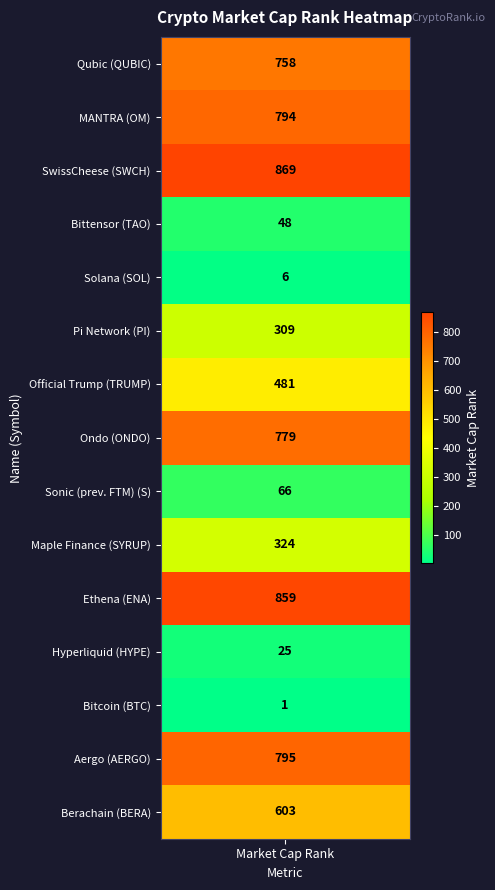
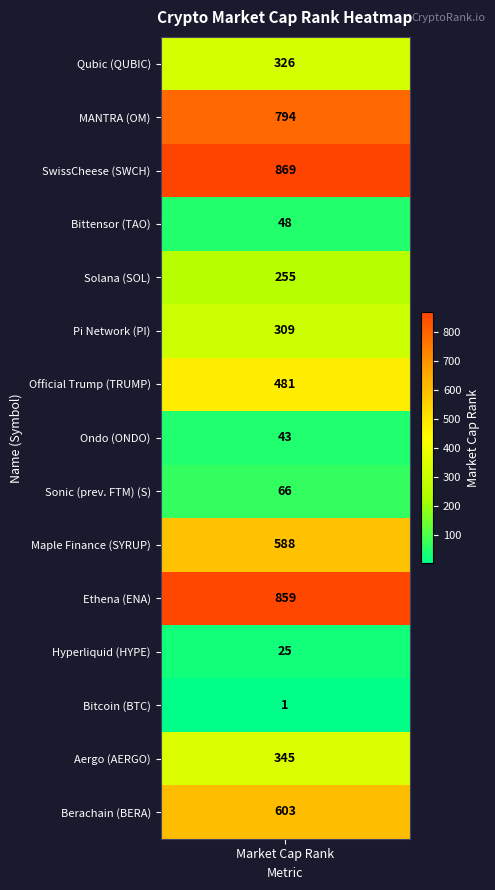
  {
    "Qubic (QUBIC)": {
-     "Market Cap Rank": 758
+     "Market Cap Rank": 326
    },
    "MANTRA (OM)": {
      "Market Cap Rank": 794
    },
    "SwissCheese (SWCH)": {
      "Market Cap Rank": 869
    },
    "Bittensor (TAO)": {
      "Market Cap Rank": 48
    },
    "Solana (SOL)": {
-     "Market Cap Rank": 6
+     "Market Cap Rank": 255
    },
    "Pi Network (PI)": {
      "Market Cap Rank": 309
    },
    "Official Trump (TRUMP)": {
      "Market Cap Rank": 481
    },
    "Ondo (ONDO)": {
-     "Market Cap Rank": 779
+     "Market Cap Rank": 43
    },
    "Sonic (prev. FTM) (S)": {
      "Market Cap Rank": 66
    },
    "Maple Finance (SYRUP)": {
-     "Market Cap Rank": 324
+     "Market Cap Rank": 588
    },
    "Ethena (ENA)": {
      "Market Cap Rank": 859
    },
    "Hyperliquid (HYPE)": {
      "Market Cap Rank": 25
    },
    "Bitcoin (BTC)": {
      "Market Cap Rank": 1
    },
    "Aergo (AERGO)": {
-     "Market Cap Rank": 795
+     "Market Cap Rank": 345
    },
    "Berachain (BERA)": {
      "Market Cap Rank": 603
    }
  }
